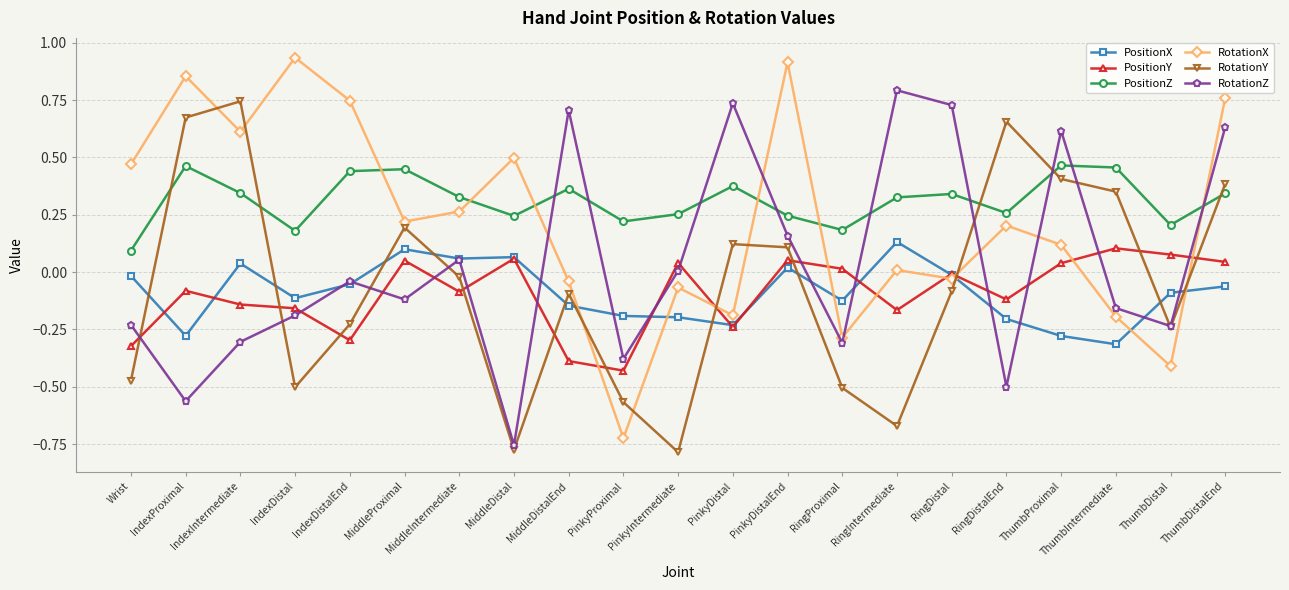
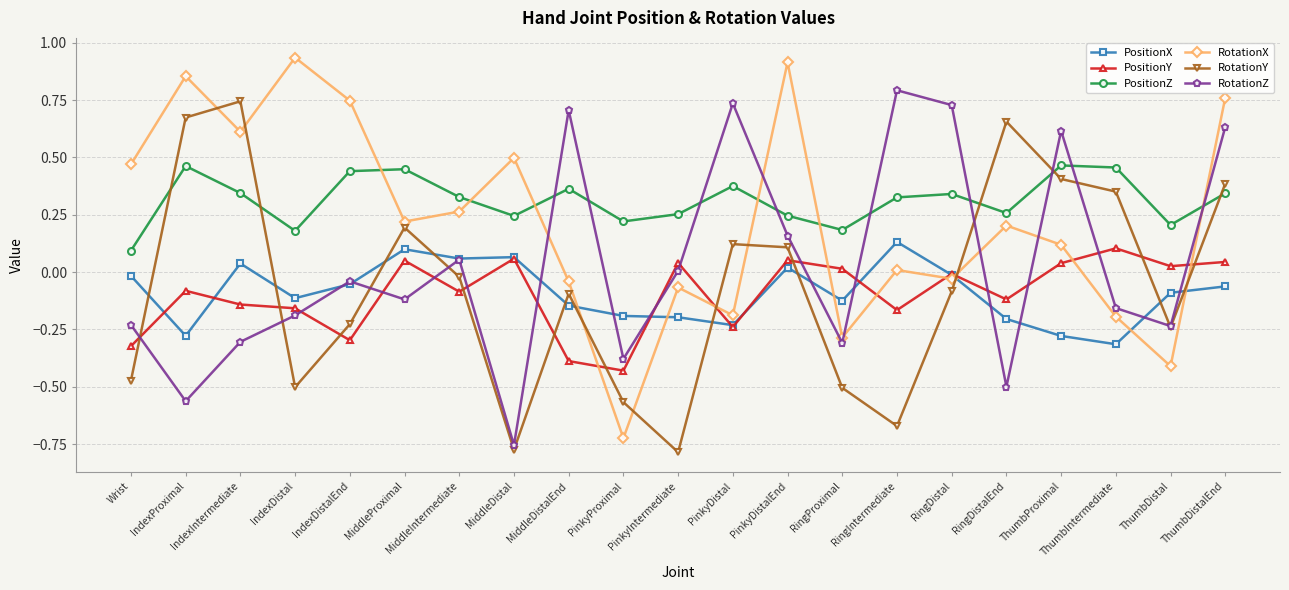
  {
    "PositionX": {
      "Wrist": -0.02,
      "IndexProximal": -0.28,
      "IndexIntermediate": 0.04,
      "IndexDistal": -0.11,
      "IndexDistalEnd": -0.05,
      "MiddleProximal": 0.10,
      "MiddleDistalEnd": -0.15,
      "PinkyProximal": -0.19,
      "PinkyIntermediate": -0.20,
      "PinkyDistalEnd": 0.02,
      "RingProximal": -0.12,
      "RingIntermediate": 0.13,
      "RingDistalEnd": -0.20,
      "ThumbProximal": -0.28,
      "ThumbIntermediate": -0.31,
      "ThumbDistal": -0.09,
      "ThumbDistalEnd": -0.06
    },
    "PositionY": {
      "Wrist": -0.32,
      "IndexProximal": -0.08,
      "IndexIntermediate": -0.14,
      "IndexDistal": -0.16,
      "IndexDistalEnd": -0.30,
      "MiddleProximal": 0.05,
      "MiddleIntermediate": -0.09,
      "MiddleDistalEnd": -0.39,
      "PinkyProximal": -0.43,
      "PinkyIntermediate": 0.04,
      "PinkyDistalEnd": 0.05,
      "RingProximal": 0.01,
      "RingIntermediate": -0.17,
      "RingDistalEnd": -0.12,
      "ThumbProximal": 0.04,
      "ThumbIntermediate": 0.10,
-     "ThumbDistal": 0.08,
+     "ThumbDistal": 0.03,
      "ThumbDistalEnd": 0.04
    },
    "PositionZ": {
      "Wrist": 0.09,
      "IndexProximal": 0.46,
      "IndexIntermediate": 0.34,
      "IndexDistal": 0.18,
      "IndexDistalEnd": 0.44,
      "MiddleProximal": 0.45,
      "MiddleIntermediate": 0.33,
      "MiddleDistal": 0.24,
      "MiddleDistalEnd": 0.36,
      "PinkyProximal": 0.22,
      "PinkyIntermediate": 0.25,
      "PinkyDistal": 0.38,
      "PinkyDistalEnd": 0.25,
      "RingProximal": 0.18,
      "RingIntermediate": 0.33,
      "RingDistal": 0.34,
      "RingDistalEnd": 0.26,
      "ThumbProximal": 0.47,
      "ThumbIntermediate": 0.46,
      "ThumbDistal": 0.21,
      "ThumbDistalEnd": 0.34
    },
    "RotationX": {
      "Wrist": 0.47,
      "IndexProximal": 0.85,
      "IndexIntermediate": 0.61,
      "IndexDistal": 0.93,
      "IndexDistalEnd": 0.75,
      "MiddleProximal": 0.22,
      "MiddleIntermediate": 0.26,
      "MiddleDistal": 0.50,
      "MiddleDistalEnd": -0.04,
      "PinkyProximal": -0.72,
      "PinkyIntermediate": -0.07,
      "PinkyDistal": -0.19,
      "PinkyDistalEnd": 0.91,
      "RingProximal": -0.29,
      "RingIntermediate": 0.01,
      "RingDistal": -0.03,
      "RingDistalEnd": 0.20,
      "ThumbProximal": 0.12,
      "ThumbIntermediate": -0.19,
      "ThumbDistal": -0.41,
      "ThumbDistalEnd": 0.76
    },
    "RotationY": {
      "Wrist": -0.47,
      "IndexProximal": 0.67,
      "IndexIntermediate": 0.74,
      "IndexDistal": -0.50,
      "IndexDistalEnd": -0.23,
      "MiddleProximal": 0.19,
      "MiddleIntermediate": -0.02,
      "MiddleDistal": -0.77,
      "MiddleDistalEnd": -0.09,
      "PinkyProximal": -0.57,
      "PinkyIntermediate": -0.79,
      "PinkyDistal": 0.12,
      "PinkyDistalEnd": 0.11,
      "RingProximal": -0.50,
      "RingIntermediate": -0.67,
      "RingDistal": -0.08,
      "RingDistalEnd": 0.66,
      "ThumbProximal": 0.41,
      "ThumbIntermediate": 0.35,
      "ThumbDistalEnd": 0.39
    },
    "RotationZ": {
      "Wrist": -0.23,
      "IndexProximal": -0.56,
      "IndexIntermediate": -0.30,
      "IndexDistal": -0.19,
      "IndexDistalEnd": -0.04,
      "MiddleProximal": -0.12,
      "MiddleDistal": -0.75,
      "MiddleDistalEnd": 0.71,
      "PinkyProximal": -0.38,
      "PinkyIntermediate": 0.01,
      "PinkyDistal": 0.74,
      "PinkyDistalEnd": 0.16,
      "RingProximal": -0.31,
      "RingIntermediate": 0.79,
      "RingDistal": 0.73,
      "RingDistalEnd": -0.50,
      "ThumbProximal": 0.62,
      "ThumbIntermediate": -0.16,
      "ThumbDistalEnd": 0.63
    }
  }
